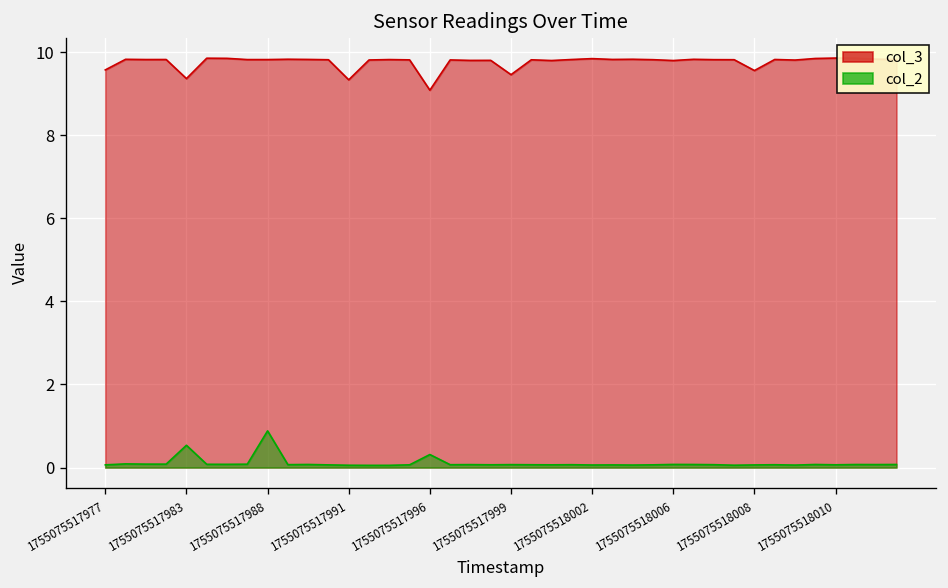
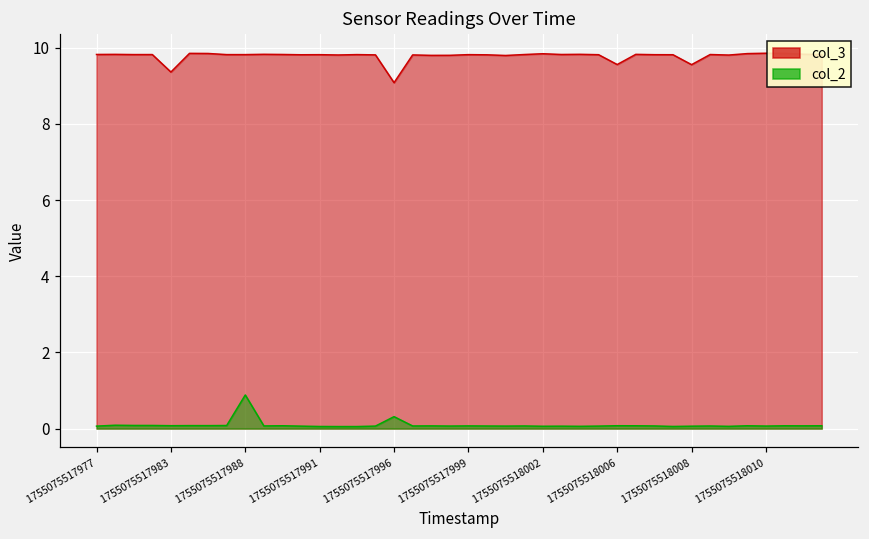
  {
    "col_3": {
-     "1755075517977": 9.6,
+     "1755075517977": 9.8,
      "1755075517983": 9.4,
      "1755075517988": 9.8,
-     "1755075517991": 9.3,
+     "1755075517991": 9.8,
      "1755075517996": 9.1,
-     "1755075517999": 9.5,
+     "1755075517999": 9.8,
      "1755075518002": 9.8,
-     "1755075518006": 9.8,
+     "1755075518006": 9.6,
      "1755075518008": 9.6,
      "1755075518010": 9.9
    },
    "col_2": {
      "1755075517977": 0.1,
-     "1755075517983": 0.5,
+     "1755075517983": 0.1,
      "1755075517988": 0.9,
      "1755075517991": 0.1,
      "1755075517996": 0.3,
      "1755075517999": 0.1,
      "1755075518002": 0.1,
      "1755075518006": 0.1,
      "1755075518008": 0.1,
      "1755075518010": 0.1
    }
  }
